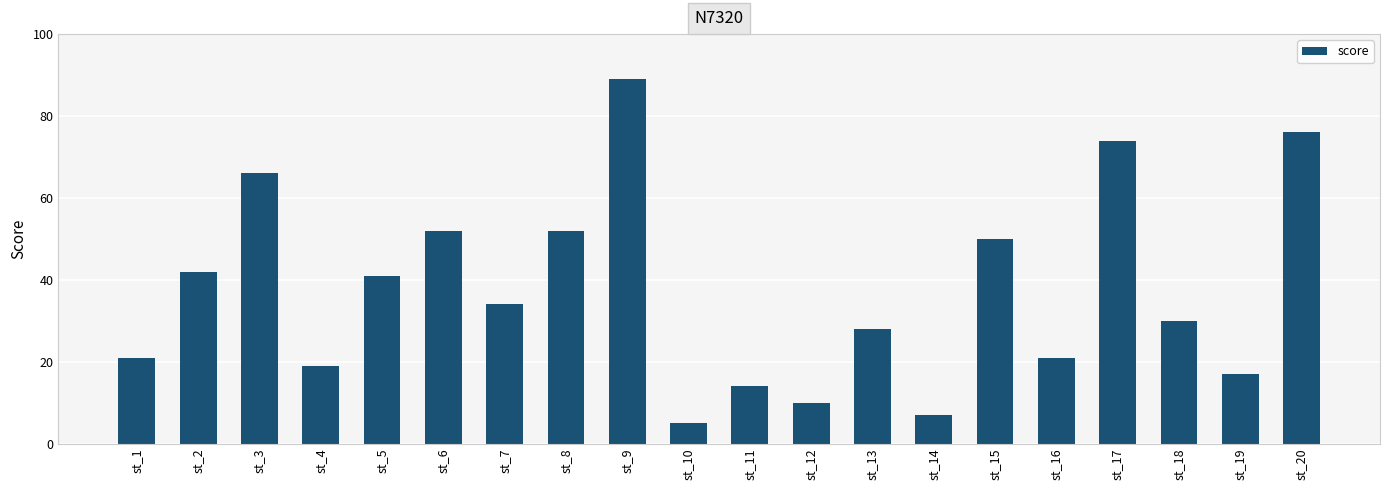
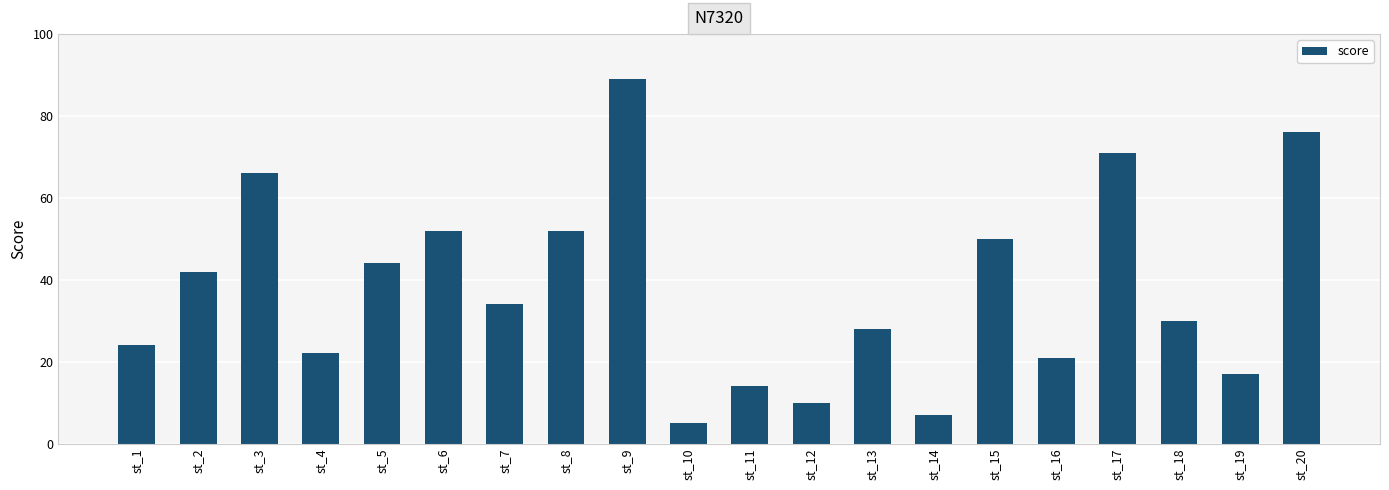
  {
-   "st_1": 21,
+   "st_1": 24,
    "st_2": 42,
    "st_3": 66,
-   "st_4": 19,
-   "st_5": 41,
+   "st_4": 22,
+   "st_5": 44,
    "st_6": 52,
    "st_7": 34,
    "st_8": 52,
    "st_9": 89,
    "st_10": 5,
    "st_11": 14,
    "st_12": 10,
    "st_13": 28,
    "st_14": 7,
    "st_15": 50,
    "st_16": 21,
-   "st_17": 74,
+   "st_17": 71,
    "st_18": 30,
    "st_19": 17,
    "st_20": 76
  }
